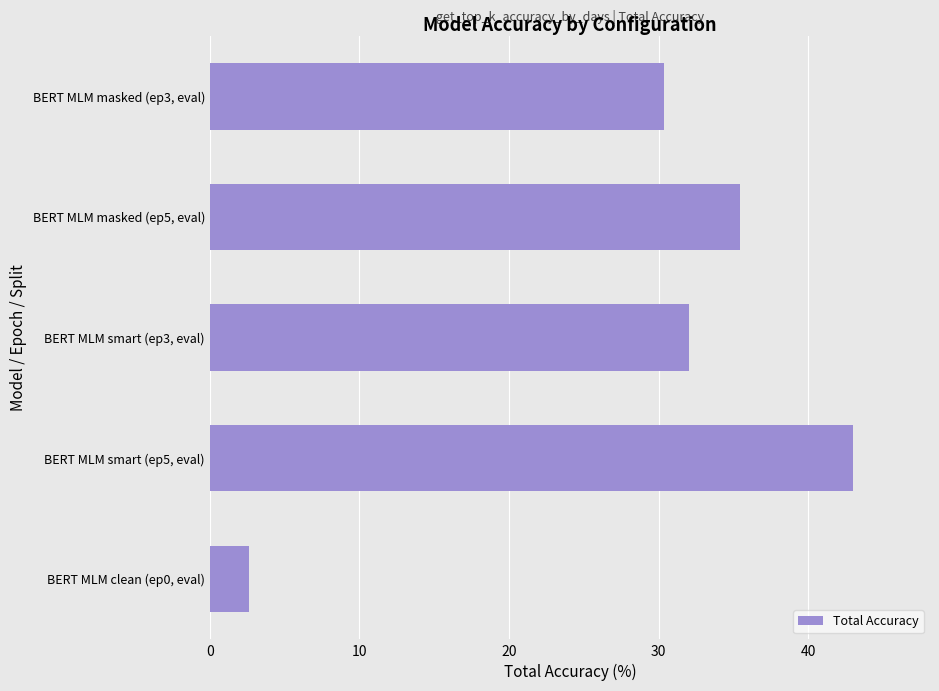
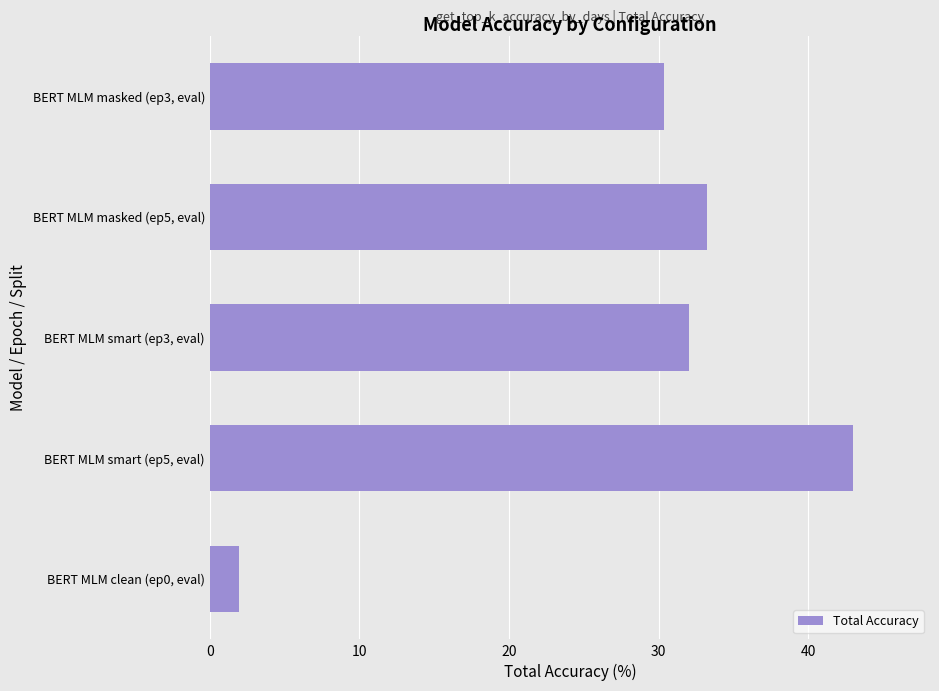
  {
    "BERT MLM masked (ep3, eval)": 30.4,
-   "BERT MLM masked (ep5, eval)": 35.4,
+   "BERT MLM masked (ep5, eval)": 33.2,
    "BERT MLM smart (ep3, eval)": 32.0,
    "BERT MLM smart (ep5, eval)": 43.0,
-   "BERT MLM clean (ep0, eval)": 2.6
+   "BERT MLM clean (ep0, eval)": 1.9
  }
